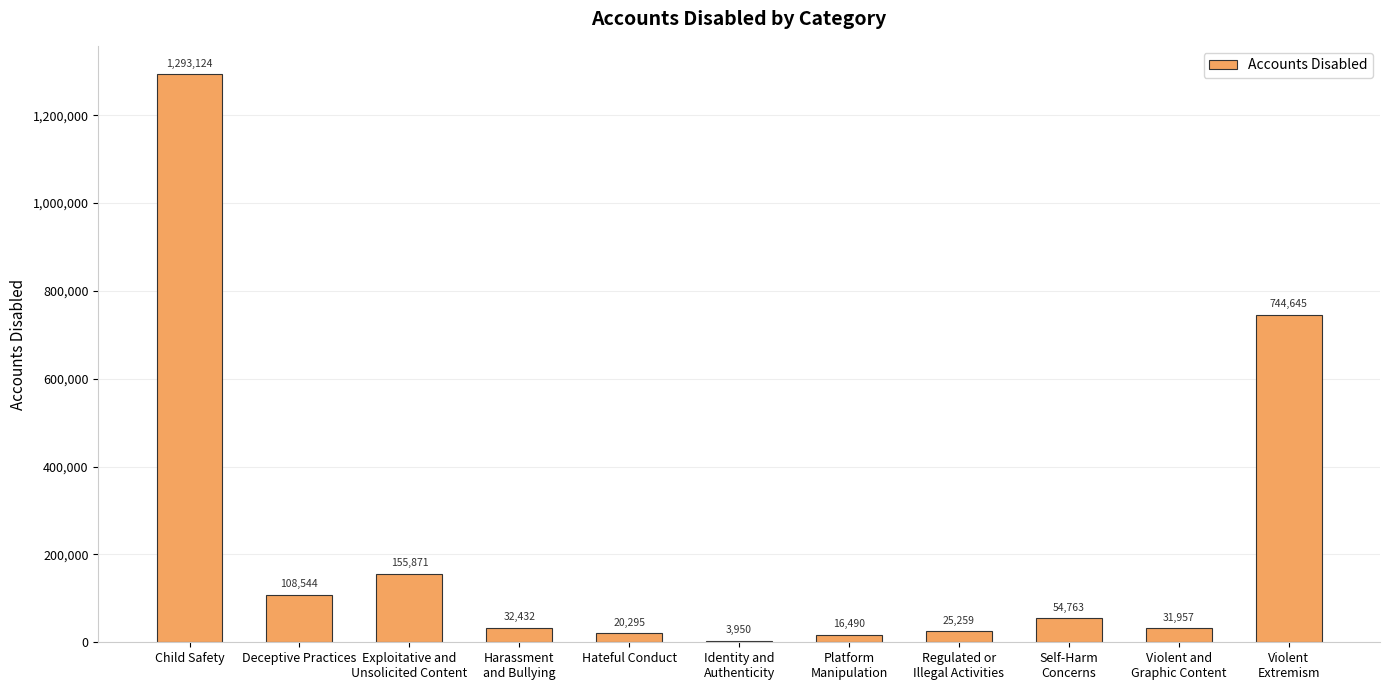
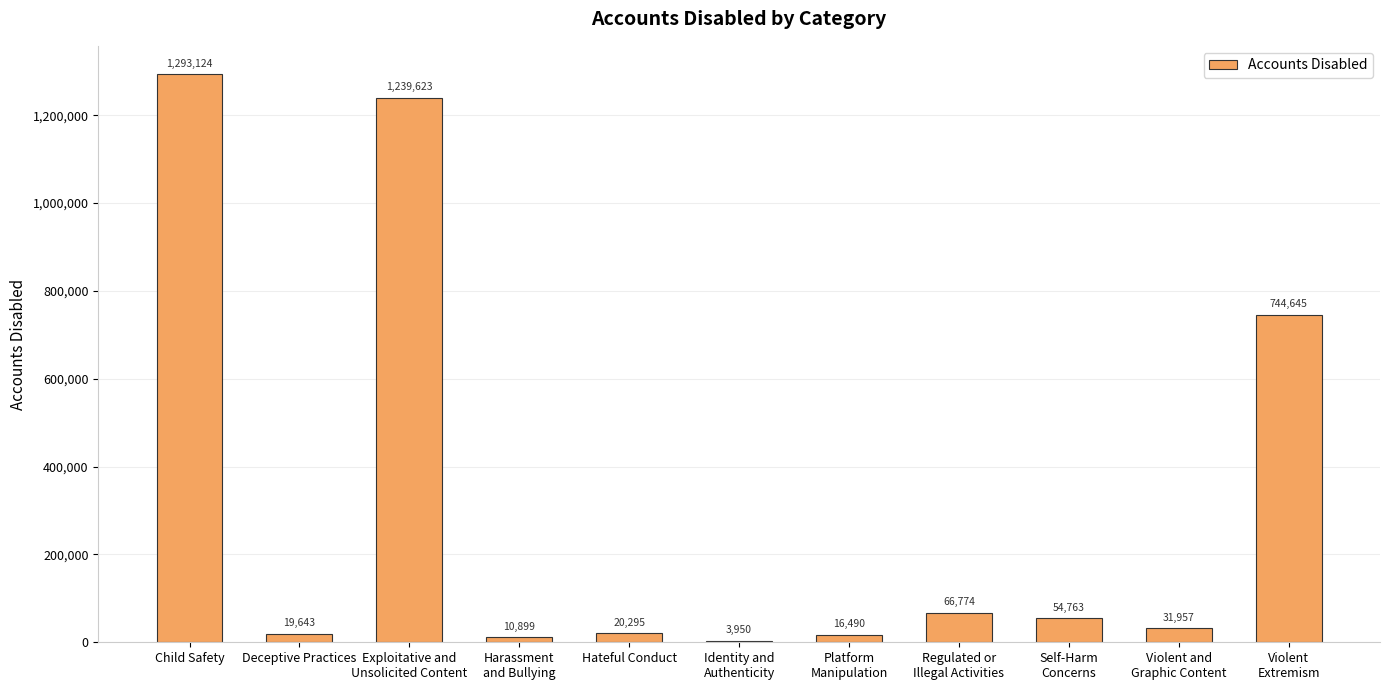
  {
    "Child Safety": "1,293,124",
-   "Deceptive Practices": "108,544",
-   "Exploitative and Unsolicited Content": "155,871",
-   "Harassment and Bullying": "32,432",
+   "Deceptive Practices": "19,643",
+   "Exploitative and Unsolicited Content": "1,239,623",
+   "Harassment and Bullying": "10,899",
    "Hateful Conduct": "20,295",
    "Identity and Authenticity": "3,950",
    "Platform Manipulation": "16,490",
-   "Regulated or Illegal Activities": "25,259",
+   "Regulated or Illegal Activities": "66,774",
    "Self-Harm Concerns": "54,763",
    "Violent and Graphic Content": "31,957",
    "Violent Extremism": "744,645"
  }
